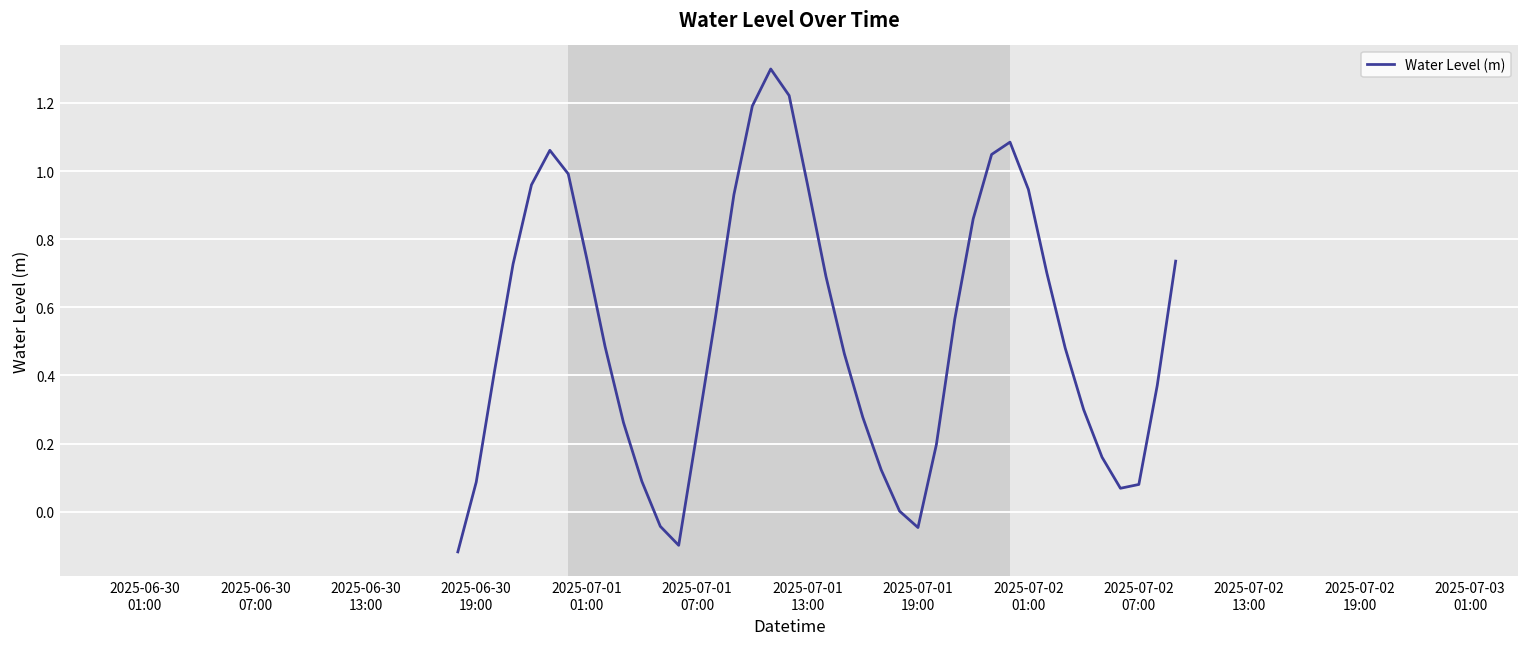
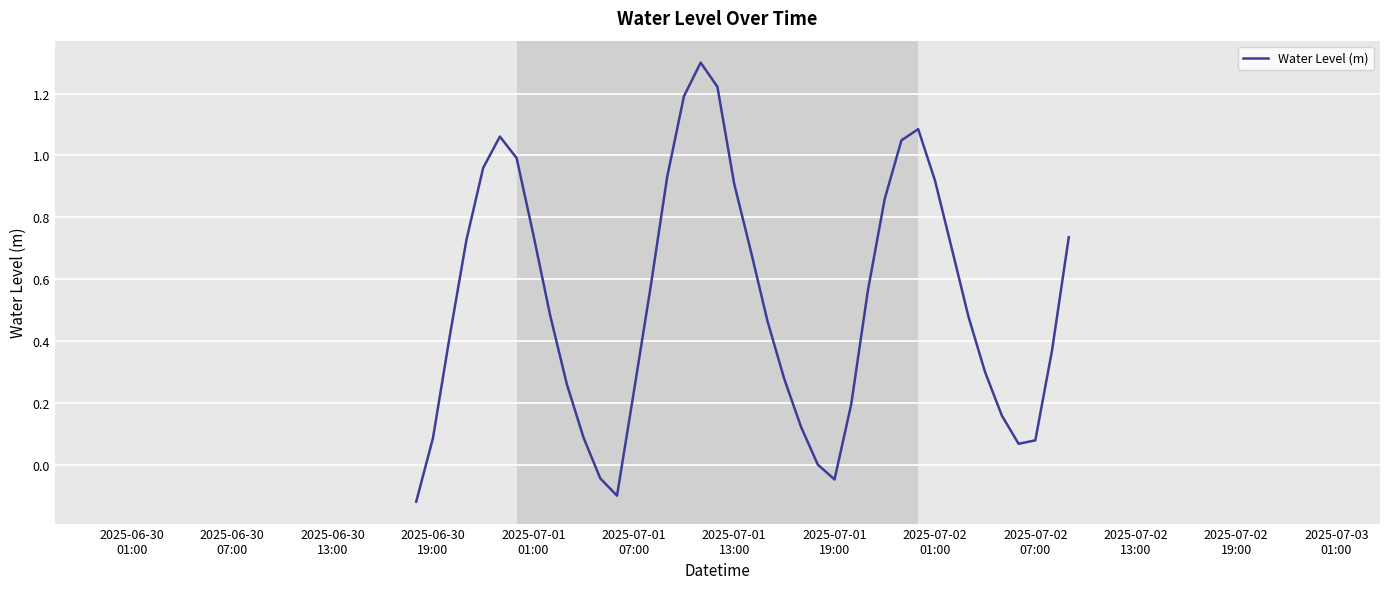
  {
    "2025-06-30 19:00": 0.09,
    "2025-07-01 01:00": 0.74,
    "2025-07-01 07:00": 0.23,
-   "2025-07-01 13:00": 0.96,
+   "2025-07-01 13:00": 0.91,
    "2025-07-01 19:00": -0.05,
-   "2025-07-02 01:00": 0.95,
+   "2025-07-02 01:00": 0.92,
    "2025-07-02 07:00": 0.08
  }
